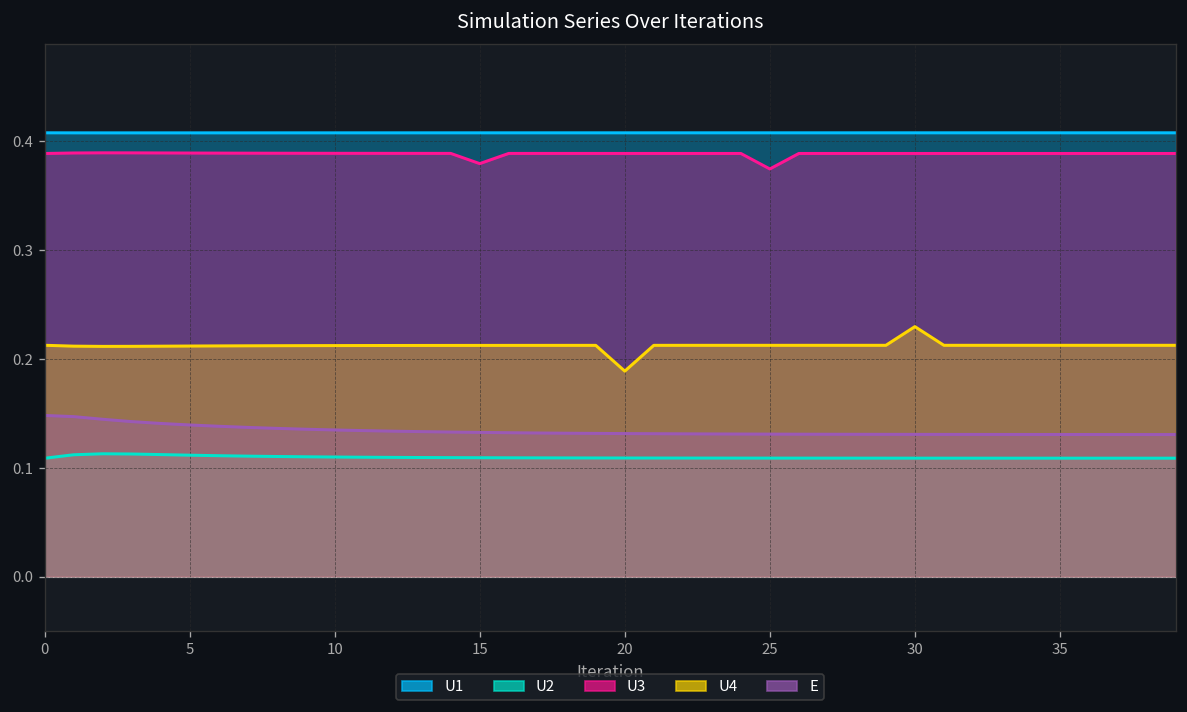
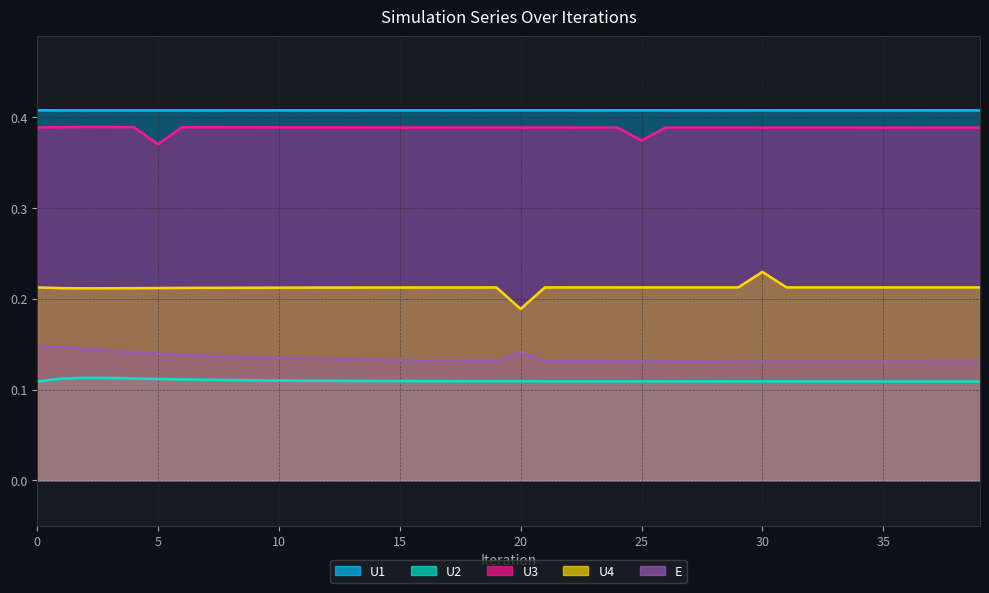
  {
    "U3": {
      "0": 0.39,
-     "5": 0.39,
+     "5": 0.37,
      "10": 0.39,
-     "15": 0.38,
+     "15": 0.39,
      "20": 0.39,
      "25": 0.37,
      "30": 0.39,
      "35": 0.39
    },
    "U4": {
      "0": 0.21,
      "5": 0.21,
      "10": 0.21,
      "15": 0.21,
      "20": 0.19,
      "25": 0.21,
      "30": 0.23,
      "35": 0.21
    },
    "E": {
      "0": 0.15,
      "5": 0.14,
      "10": 0.13,
      "15": 0.13,
-     "20": 0.13,
+     "20": 0.14,
      "25": 0.13,
      "30": 0.13,
      "35": 0.13
    }
  }
